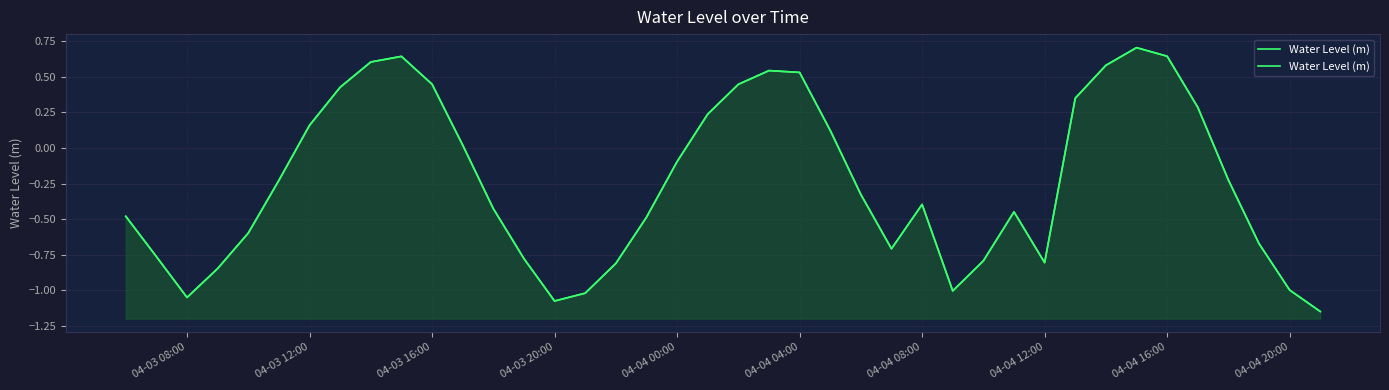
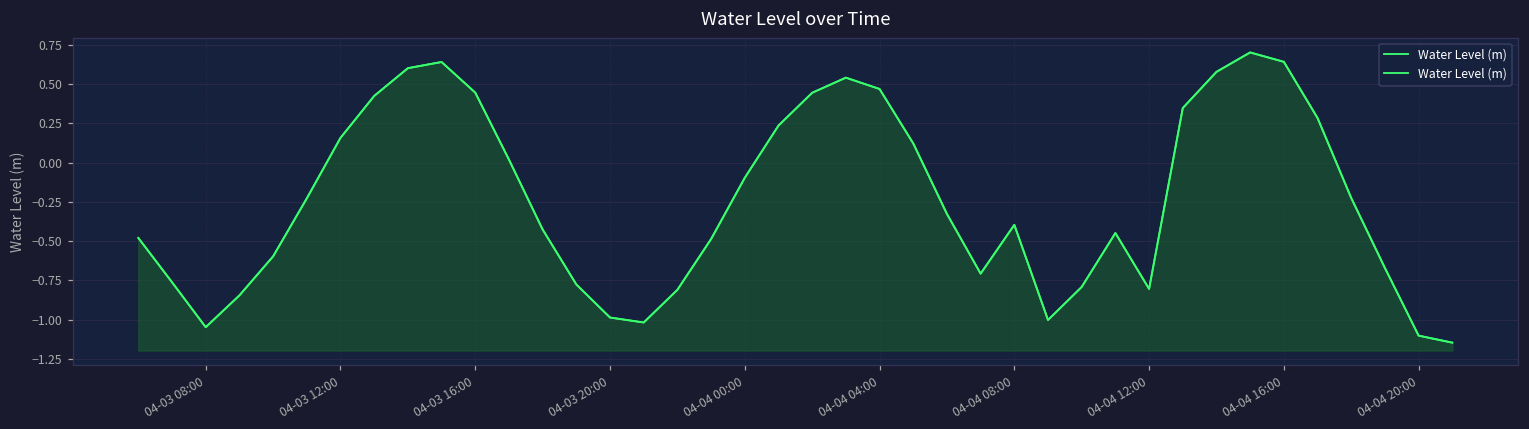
  {
    "04-03 08:00": -1.05,
    "04-03 12:00": 0.16,
    "04-03 16:00": 0.45,
-   "04-03 20:00": -1.07,
+   "04-03 20:00": -0.99,
    "04-04 00:00": -0.10,
-   "04-04 04:00": 0.53,
+   "04-04 04:00": 0.47,
    "04-04 08:00": -0.40,
    "04-04 12:00": -0.80,
    "04-04 16:00": 0.64,
-   "04-04 20:00": -1.00
+   "04-04 20:00": -1.10
  }
